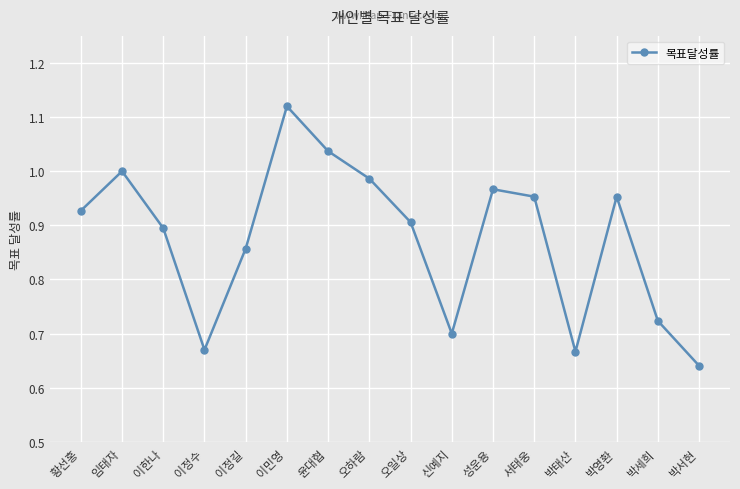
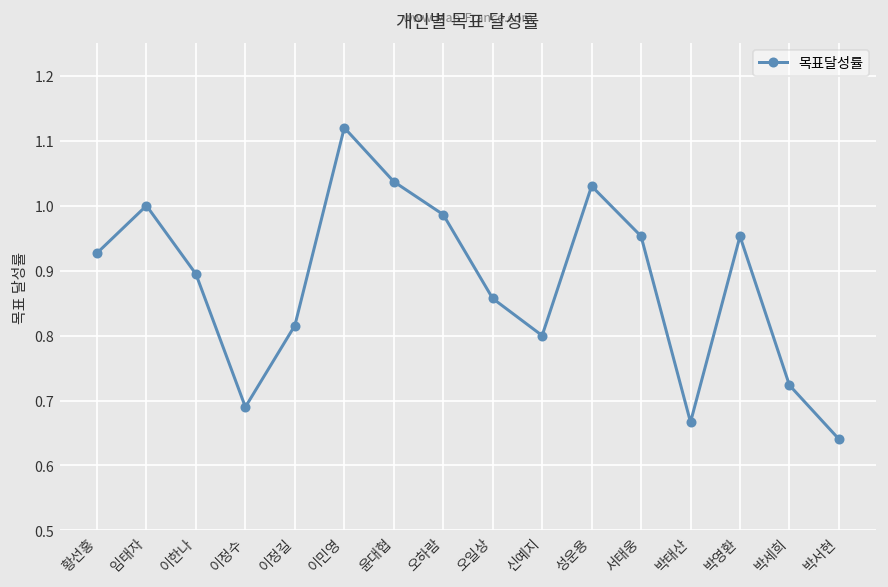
  {
    "황선홍": 0.93,
    "임태자": 1.00,
    "이한나": 0.89,
-   "이정수": 0.67,
-   "이정길": 0.86,
+   "이정수": 0.69,
+   "이정길": 0.82,
    "이민영": 1.12,
    "윤대협": 1.04,
    "오하람": 0.99,
-   "오일상": 0.91,
-   "신예지": 0.7,
-   "성운용": 0.97,
+   "오일상": 0.86,
+   "신예지": 0.8,
+   "성운용": 1.03,
    "서태웅": 0.95,
    "박태산": 0.67,
    "박영환": 0.95,
    "박세희": 0.72,
    "박서현": 0.64
  }
